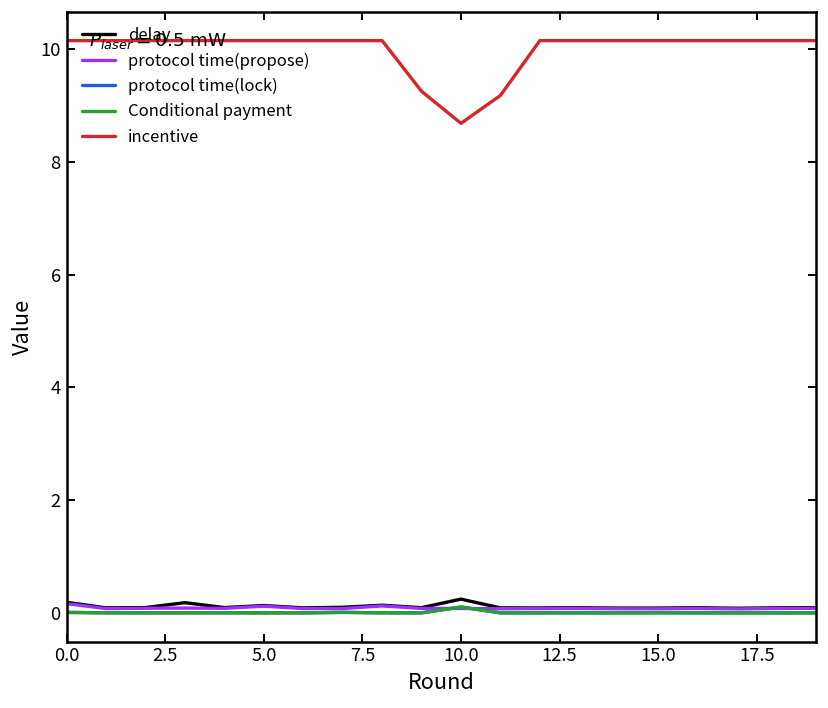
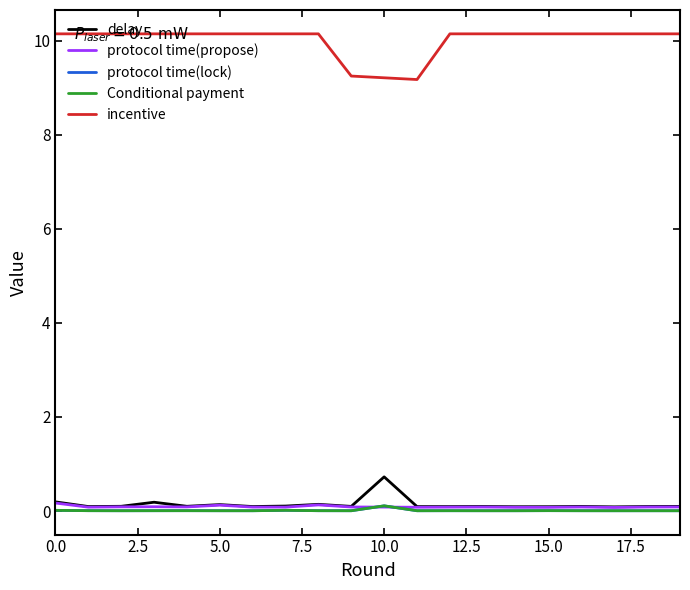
  {
    "delay": {
-     "10.0": 0.3
+     "10.0": 0.7
    },
    "Conditional payment": {
      "0.0": 0.0,
      "5.0": 0.0,
      "15.0": 0.0
    },
    "incentive": {
      "0.0": 10.1,
      "5.0": 10.1,
-     "10.0": 8.7,
+     "10.0": 9.2,
      "15.0": 10.1
    }
  }
